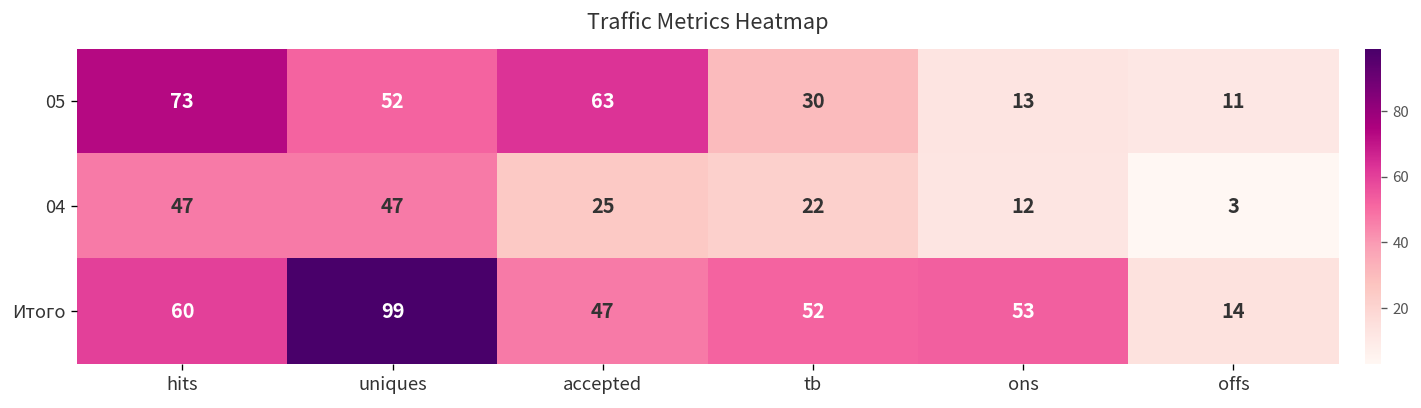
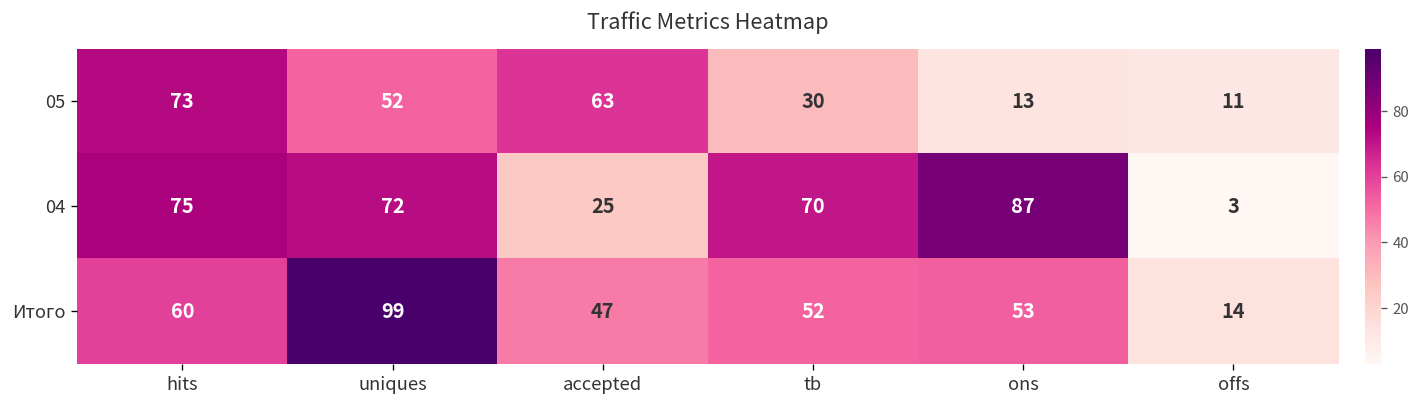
  {
    "05": {
      "hits": 73,
      "uniques": 52,
      "accepted": 63,
      "tb": 30,
      "ons": 13,
      "offs": 11
    },
    "04": {
-     "hits": 47,
-     "uniques": 47,
+     "hits": 75,
+     "uniques": 72,
      "accepted": 25,
-     "tb": 22,
-     "ons": 12,
+     "tb": 70,
+     "ons": 87,
      "offs": 3
    },
    "Итого": {
      "hits": 60,
      "uniques": 99,
      "accepted": 47,
      "tb": 52,
      "ons": 53,
      "offs": 14
    }
  }
